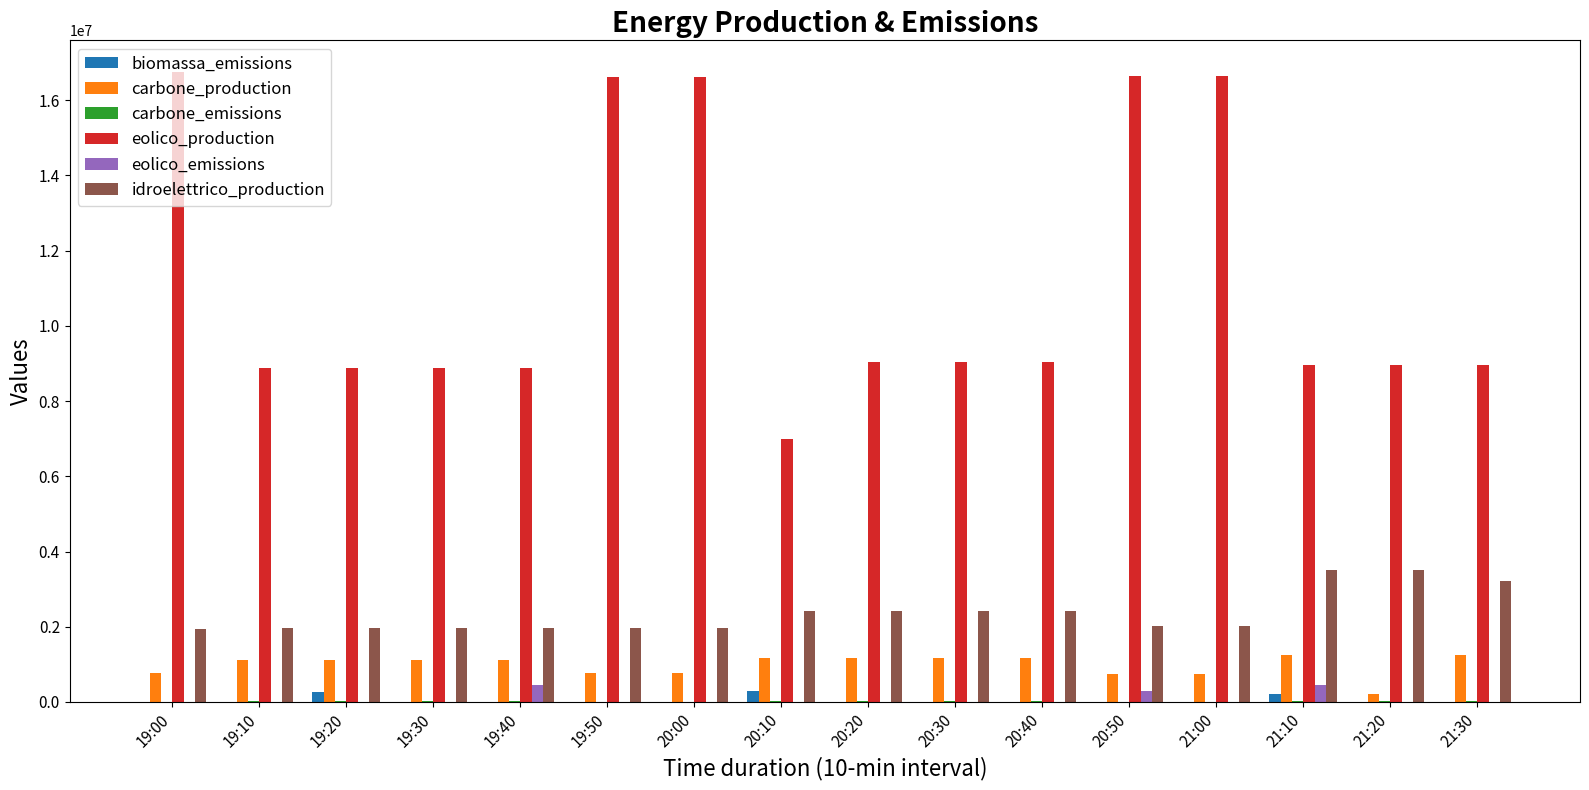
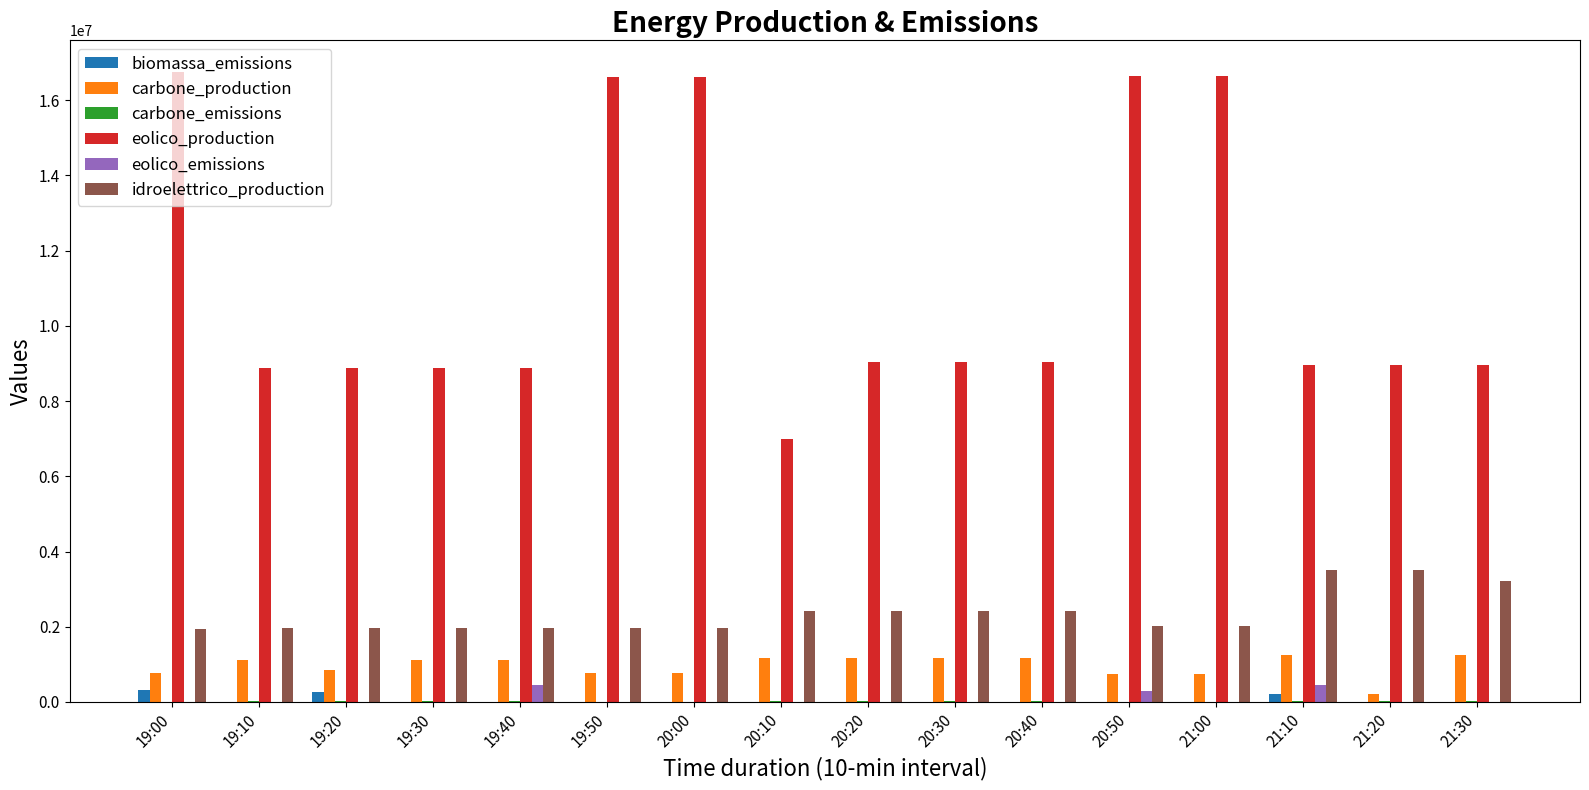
  {
    "biomassa_emissions": {
-     "19:00": 0,
+     "19:00": 300000,
      "19:20": 300000,
-     "20:10": 300000,
+     "20:10": 0,
      "21:10": 200000
    },
    "carbone_production": {
      "19:00": 800000,
      "19:10": 1100000,
-     "19:20": 1100000,
+     "19:20": 900000,
      "19:30": 1100000,
      "19:40": 1100000,
      "19:50": 800000,
      "20:00": 800000,
      "20:10": 1200000,
      "20:20": 1200000,
      "20:30": 1200000,
      "20:40": 1200000,
      "20:50": 700000,
      "21:00": 700000,
      "21:10": 1200000,
      "21:20": 200000,
      "21:30": 1200000
    },
    "eolico_production": {
      "19:10": 8900000,
      "19:20": 8900000,
      "19:30": 8900000,
      "19:40": 8900000,
      "19:50": 16600000,
      "20:00": 16600000,
      "20:10": 7000000,
      "20:20": 9000000,
      "20:30": 9000000,
      "20:40": 9000000,
      "20:50": 16600000,
      "21:00": 16600000,
      "21:10": 9000000,
      "21:20": 9000000,
      "21:30": 9000000
    },
    "eolico_emissions": {
      "19:40": 500000,
      "20:50": 300000,
      "21:10": 400000
    },
    "idroelettrico_production": {
      "19:00": 2000000,
      "19:10": 2000000,
      "19:20": 2000000,
      "19:30": 2000000,
      "19:40": 2000000,
      "19:50": 2000000,
      "20:00": 2000000,
      "20:10": 2400000,
      "20:20": 2400000,
      "20:30": 2400000,
      "20:40": 2400000,
      "20:50": 2000000,
      "21:00": 2000000,
      "21:10": 3500000,
      "21:20": 3500000,
      "21:30": 3200000
    }
  }
